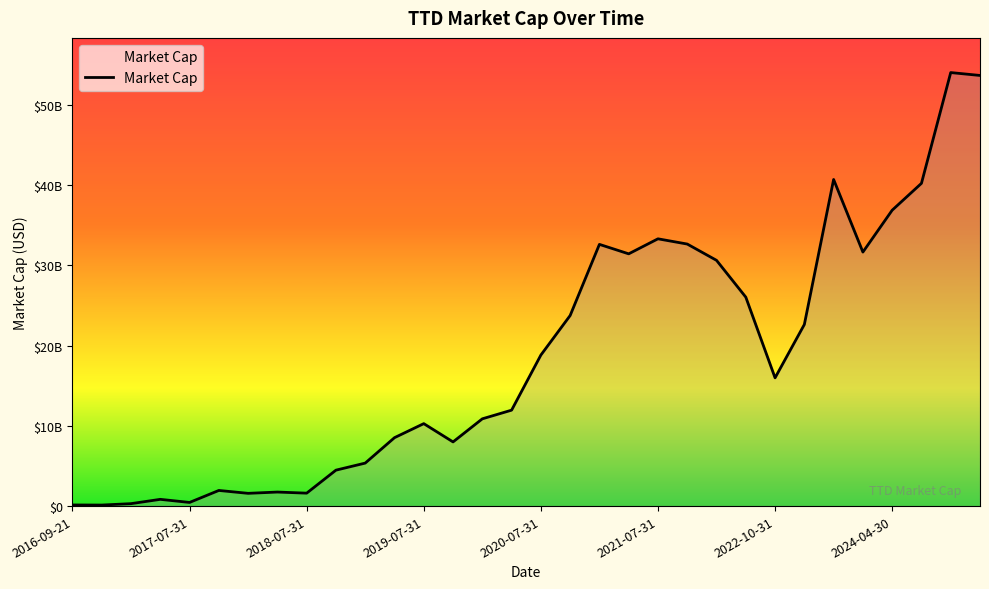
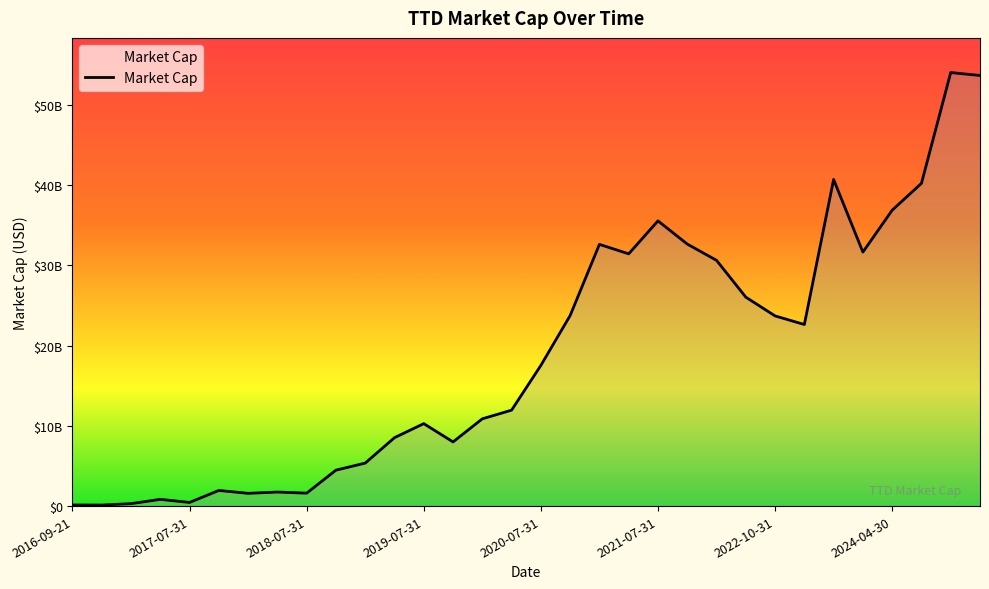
  {
    "2016-09-21": "$0",
    "2017-07-31": "$0",
    "2018-07-31": "$2000000000",
    "2019-07-31": "$10000000000",
-   "2020-07-31": "$19000000000",
-   "2021-07-31": "$33000000000",
-   "2022-10-31": "$16000000000",
+   "2020-07-31": "$18000000000",
+   "2021-07-31": "$36000000000",
+   "2022-10-31": "$24000000000",
    "2024-04-30": "$37000000000"
  }
